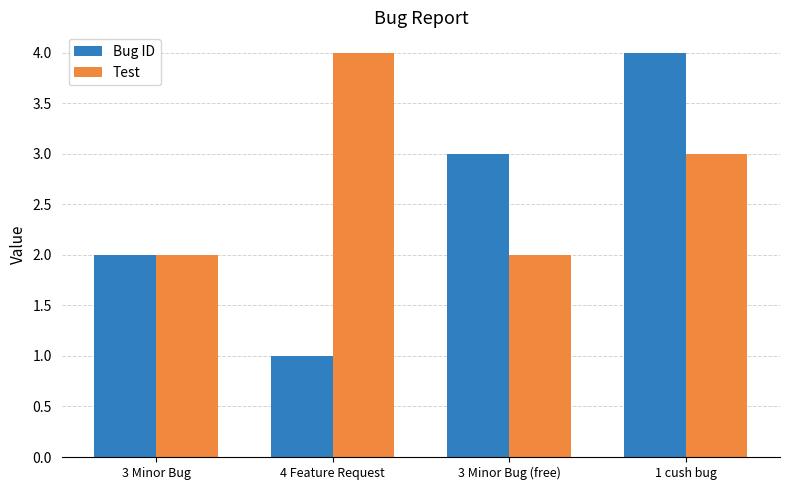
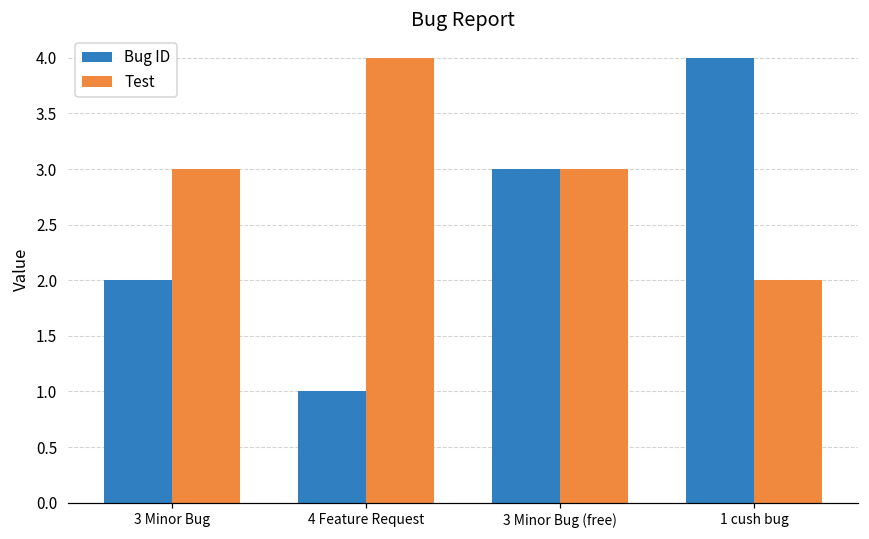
  {
    "Bug ID": {
      "3 Minor Bug": 2,
      "4 Feature Request": 1,
      "3 Minor Bug (free)": 3,
      "1 cush bug": 4
    },
    "Test": {
-     "3 Minor Bug": 2,
+     "3 Minor Bug": 3,
      "4 Feature Request": 4,
-     "3 Minor Bug (free)": 2,
-     "1 cush bug": 3
+     "3 Minor Bug (free)": 3,
+     "1 cush bug": 2
    }
  }
